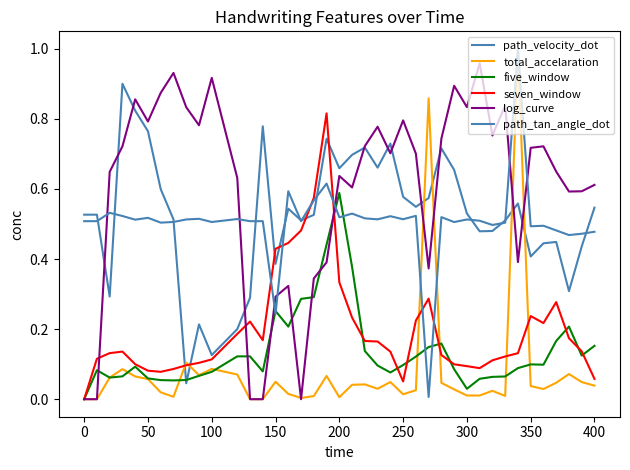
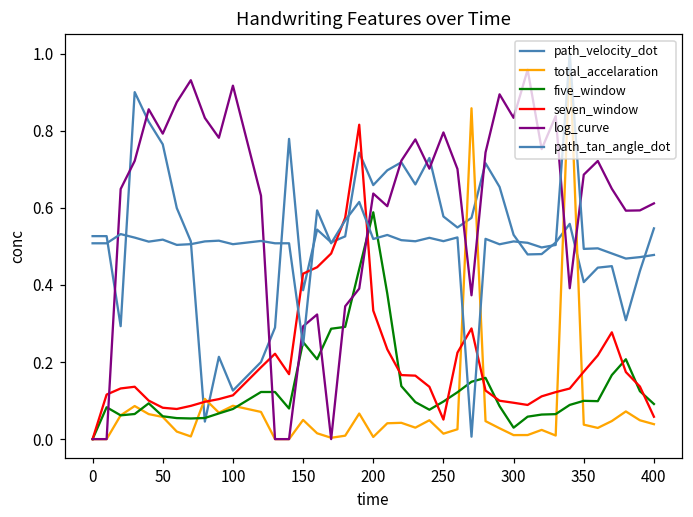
  {
    "total_accelaration": {
      "100": 0.09,
      "150": 0.05,
      "200": 0.01,
      "250": 0.01,
      "300": 0.01,
      "350": 0.04,
      "400": 0.04
    },
    "five_window": {
      "100": 0.08,
      "150": 0.25,
      "200": 0.59,
      "250": 0.10,
      "300": 0.03,
      "350": 0.10,
-     "400": 0.15
+     "400": 0.09
    },
    "seven_window": {
      "50": 0.08,
      "100": 0.11,
      "150": 0.43,
      "200": 0.33,
      "250": 0.05,
      "300": 0.09,
-     "350": 0.24,
+     "350": 0.18,
      "400": 0.06
    },
    "log_curve": {
      "50": 0.79,
      "100": 0.92,
      "150": 0.29,
      "200": 0.64,
      "250": 0.80,
      "300": 0.83,
-     "350": 0.72,
+     "350": 0.69,
      "400": 0.61
    }
  }
